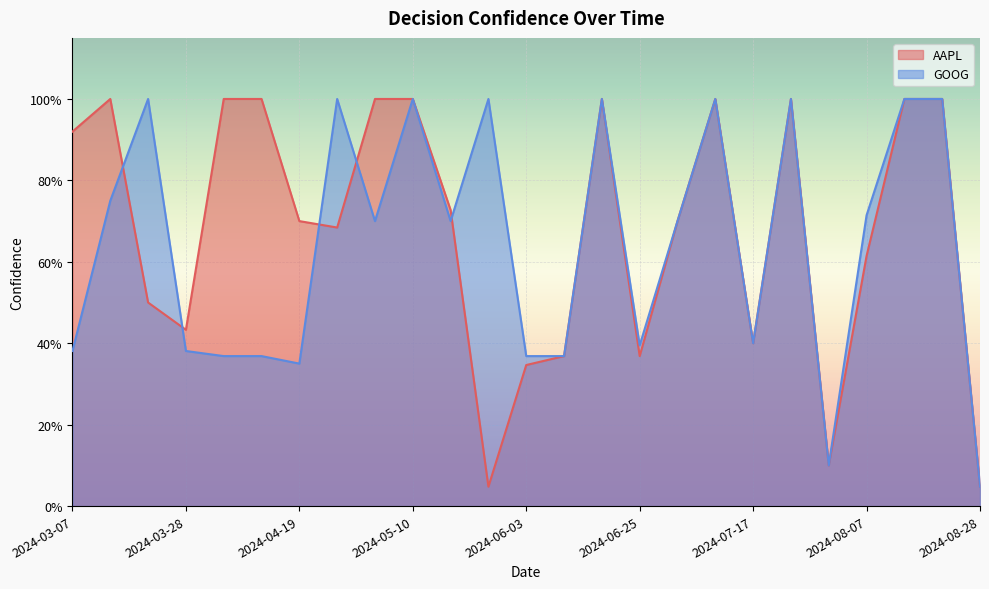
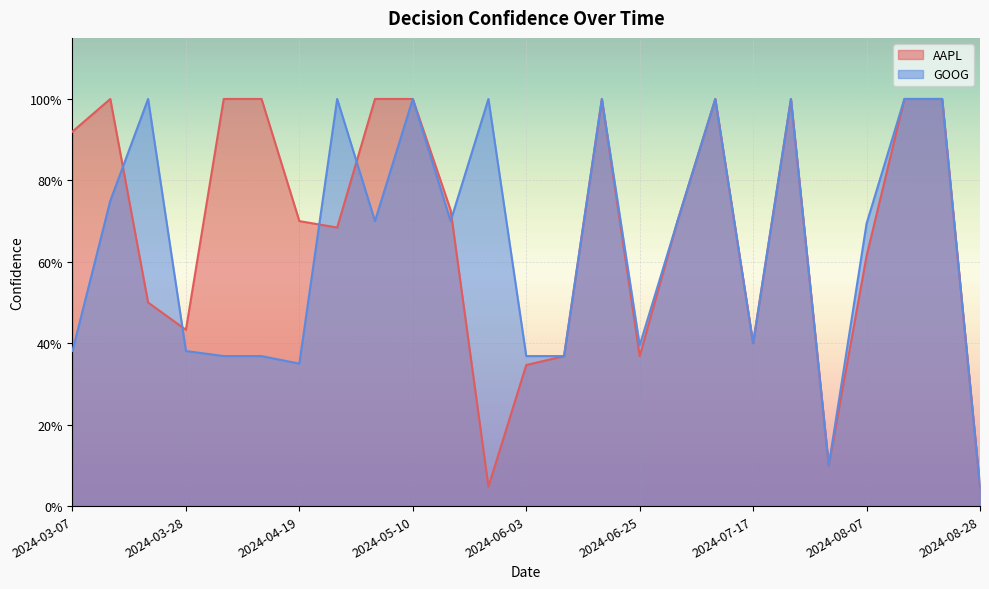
  {
    "AAPL": {
      "2024-03-07": "92%",
      "2024-03-28": "43%",
      "2024-04-19": "70%",
      "2024-06-03": "35%",
      "2024-06-25": "37%",
      "2024-08-07": "61%"
    },
    "GOOG": {
      "2024-03-07": "38%",
      "2024-03-28": "38%",
      "2024-04-19": "35%",
      "2024-06-03": "37%",
      "2024-06-25": "39%",
-     "2024-08-07": "71%"
+     "2024-08-07": "69%"
    }
  }
